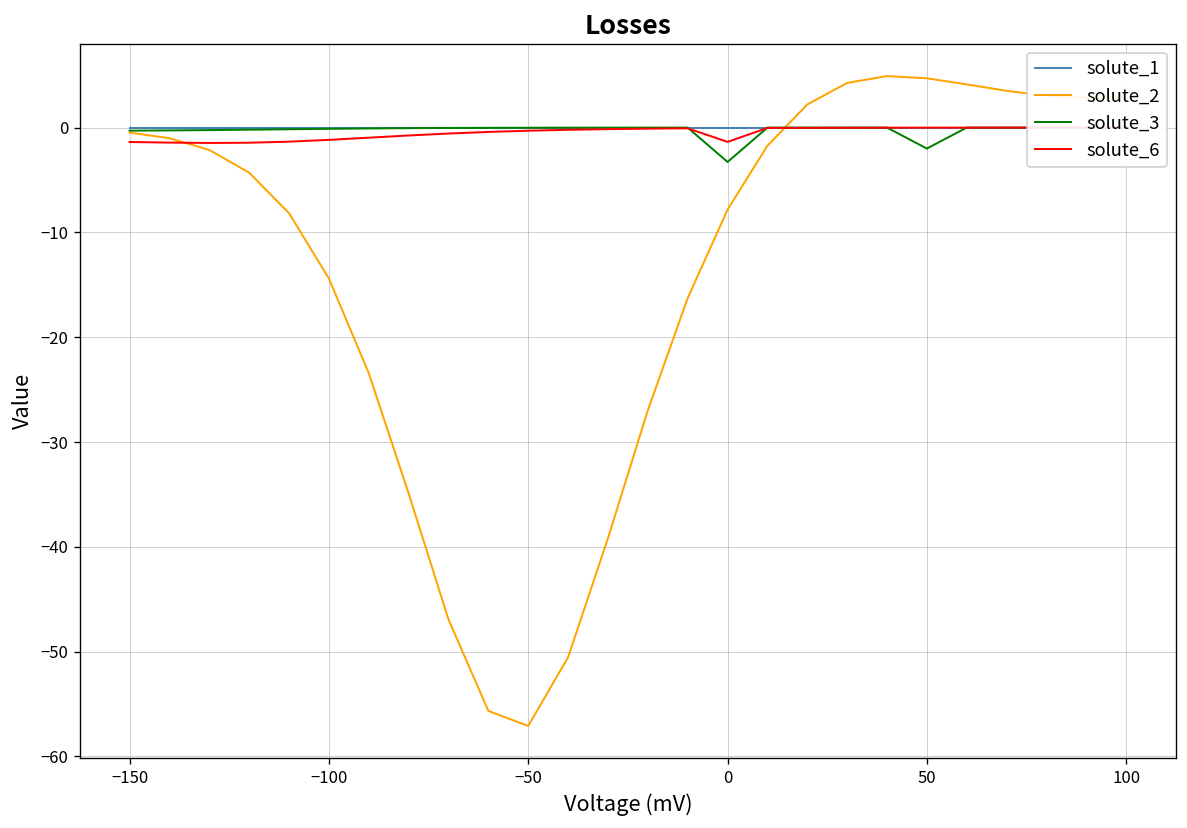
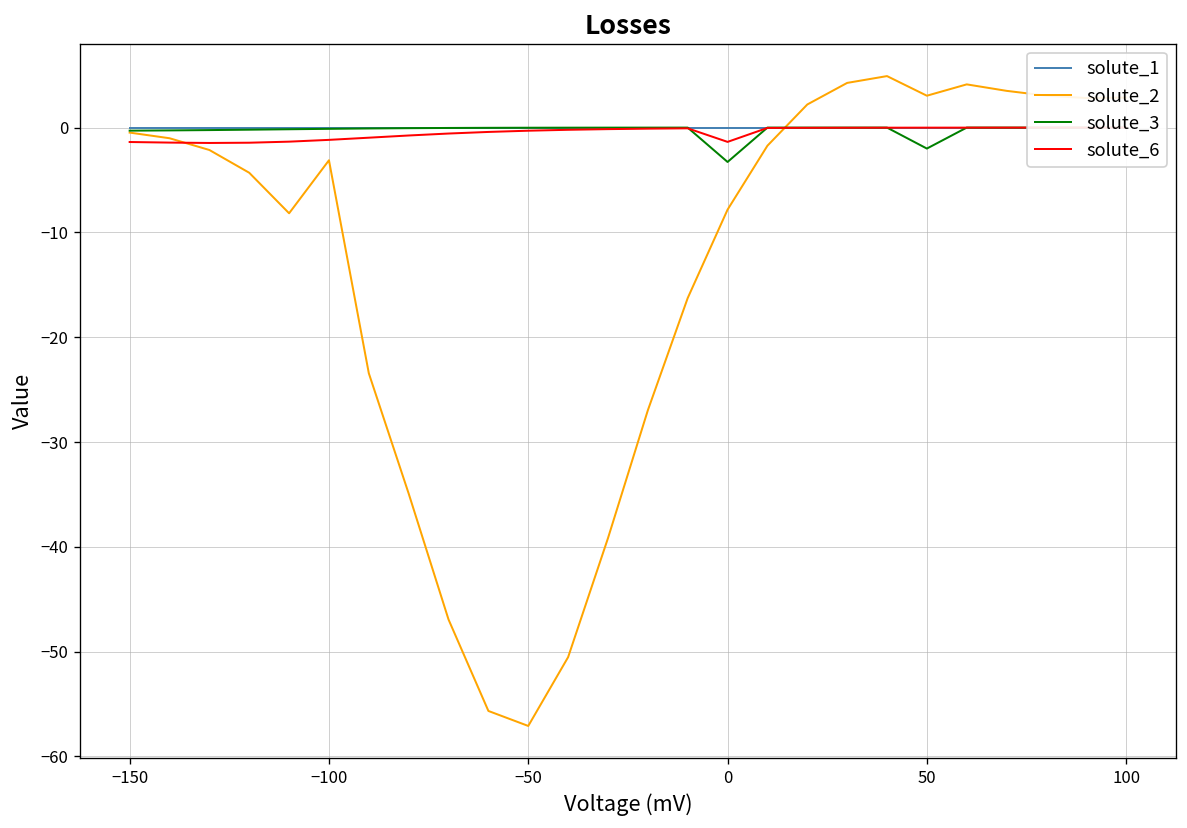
  {
    "solute_1": {
      "−150": 0,
      "0": 0
    },
    "solute_2": {
-     "−100": -14,
+     "−100": -3,
      "−50": -57,
      "0": -8,
-     "50": 5
+     "50": 3
    },
    "solute_3": {
      "0": -3,
      "50": -2
    },
    "solute_6": {
      "−150": -1,
      "−100": -1,
      "0": -1
    }
  }
